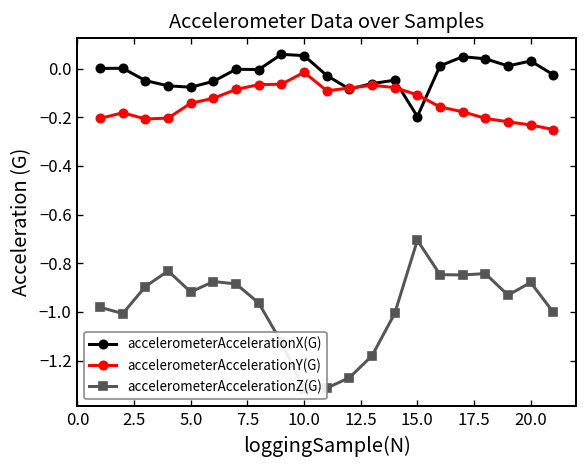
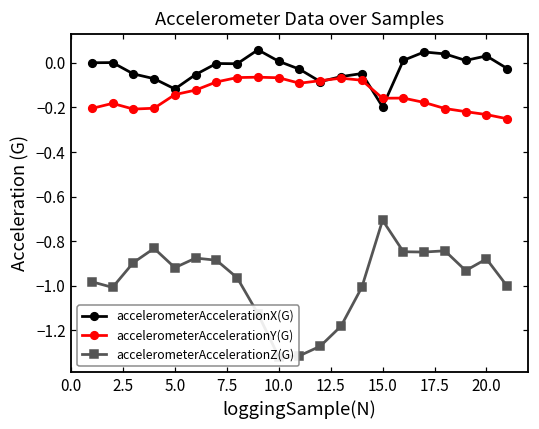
  {
    "accelerometerAccelerationX(G)": {
-     "5.0": -0.08,
-     "10.0": 0.05,
+     "5.0": -0.12,
+     "10.0": 0.01,
      "15.0": -0.20,
      "20.0": 0.03
    },
    "accelerometerAccelerationY(G)": {
      "5.0": -0.14,
-     "10.0": -0.02,
-     "15.0": -0.11,
+     "10.0": -0.07,
+     "15.0": -0.16,
      "20.0": -0.23
    },
    "accelerometerAccelerationZ(G)": {
      "5.0": -0.92,
      "15.0": -0.71,
      "20.0": -0.88
    }
  }
